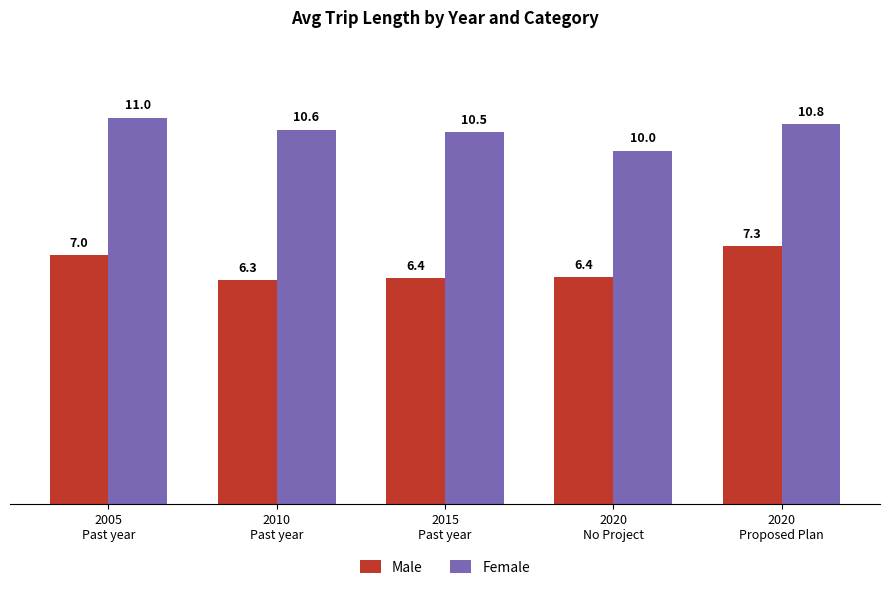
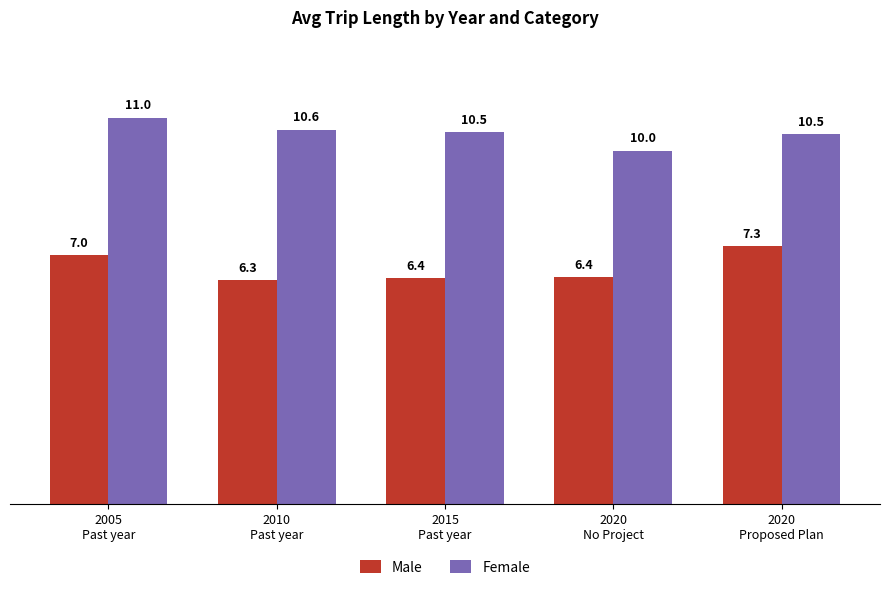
  {
    "Male": {
      "2005 Past year": 7.0,
      "2010 Past year": 6.3,
      "2015 Past year": 6.4,
      "2020 No Project": 6.4,
      "2020 Proposed Plan": 7.3
    },
    "Female": {
      "2005 Past year": 11.0,
      "2010 Past year": 10.6,
      "2015 Past year": 10.5,
      "2020 No Project": 10.0,
-     "2020 Proposed Plan": 10.8
+     "2020 Proposed Plan": 10.5
    }
  }
